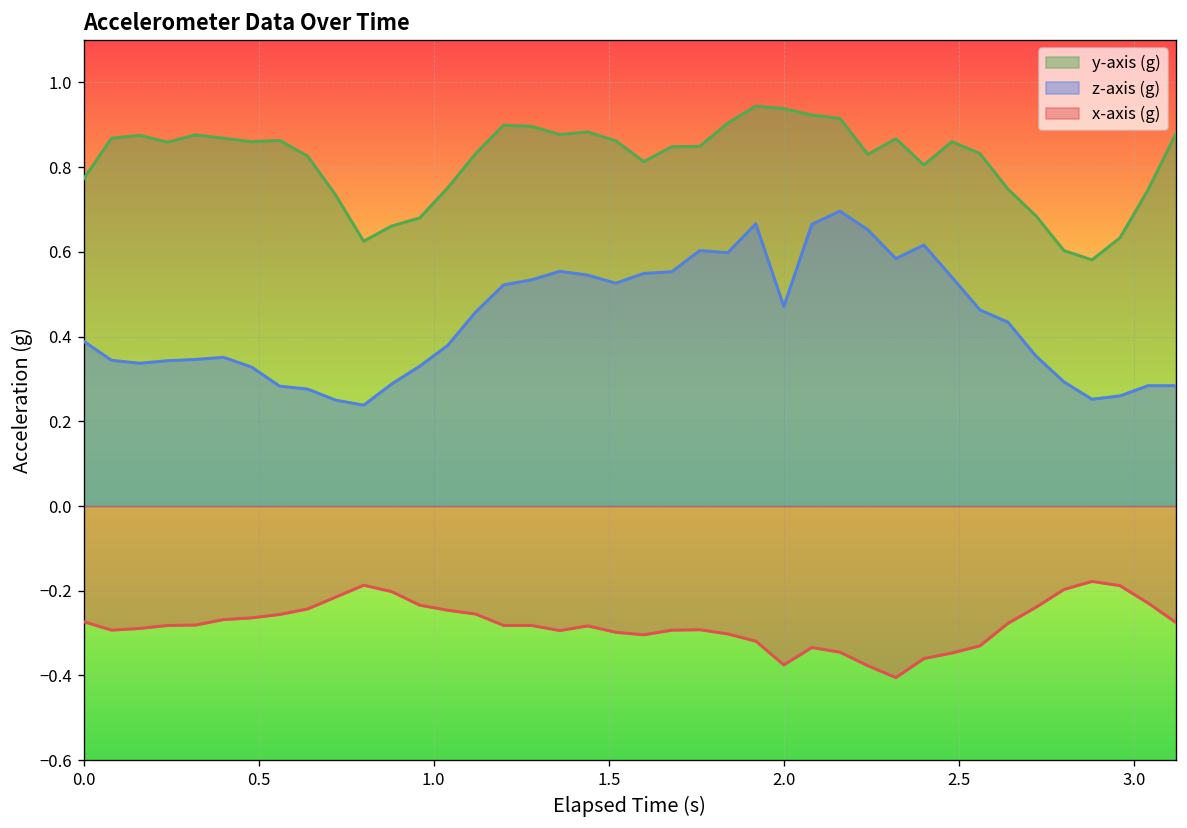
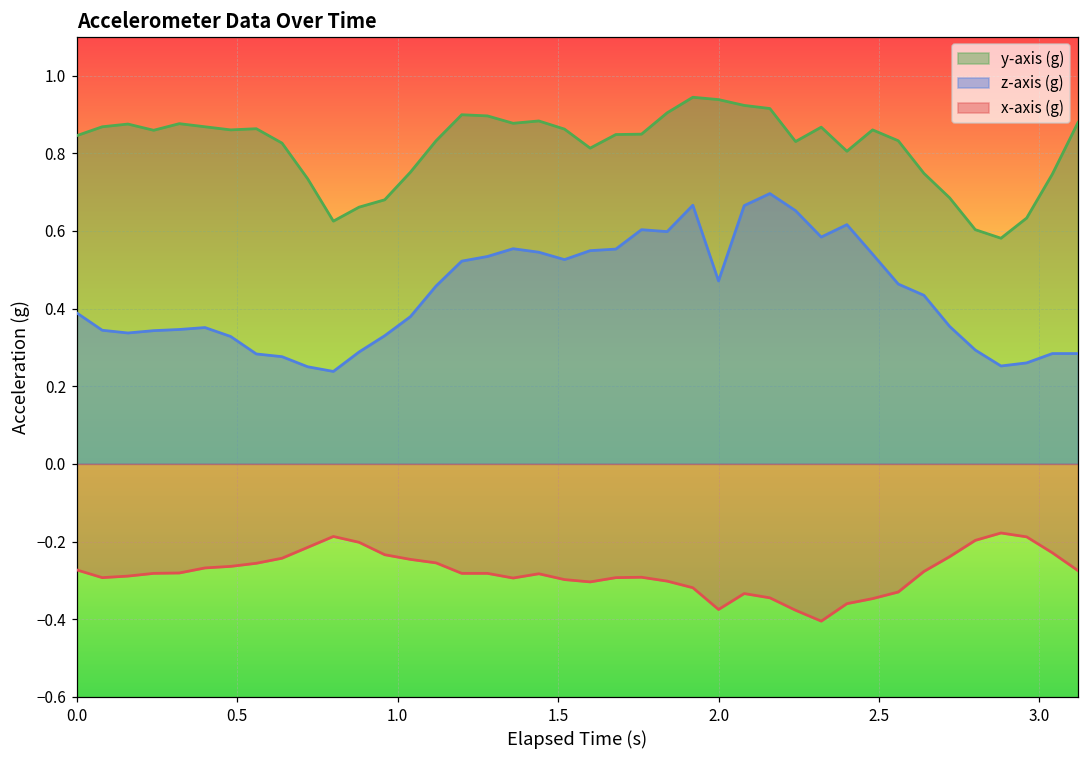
  {
    "y-axis (g)": {
-     "0.0": 0.77,
+     "0.0": 0.85,
      "2.0": 0.94
    },
    "z-axis (g)": {
      "0.0": 0.39,
      "2.0": 0.47
    }
  }
